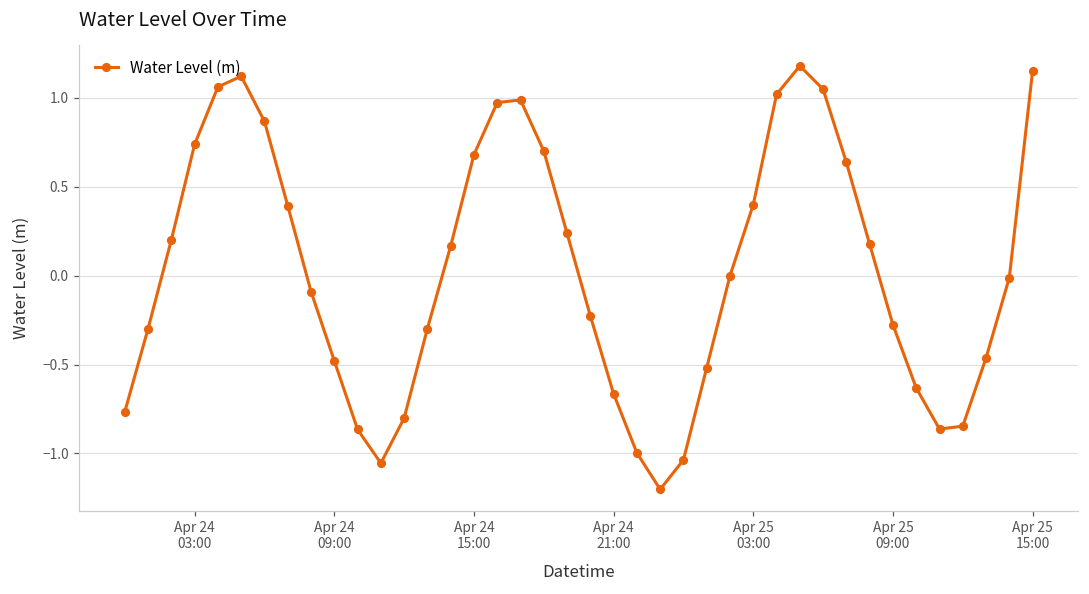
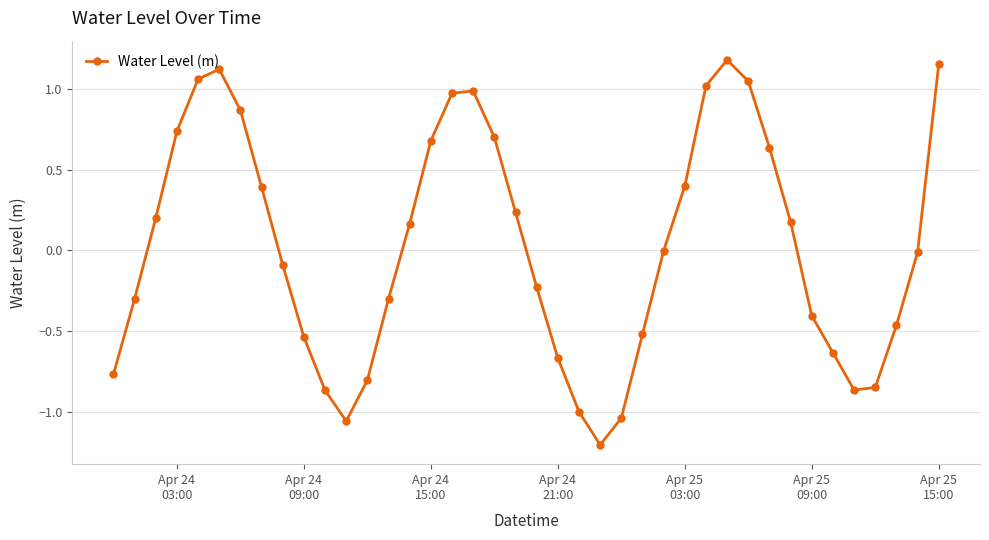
  {
    "Apr 24 03:00": 0.74,
-   "Apr 24 09:00": -0.48,
+   "Apr 24 09:00": -0.54,
    "Apr 24 15:00": 0.68,
    "Apr 24 21:00": -0.66,
    "Apr 25 03:00": 0.40,
-   "Apr 25 09:00": -0.28,
+   "Apr 25 09:00": -0.40,
    "Apr 25 15:00": 1.15
  }
